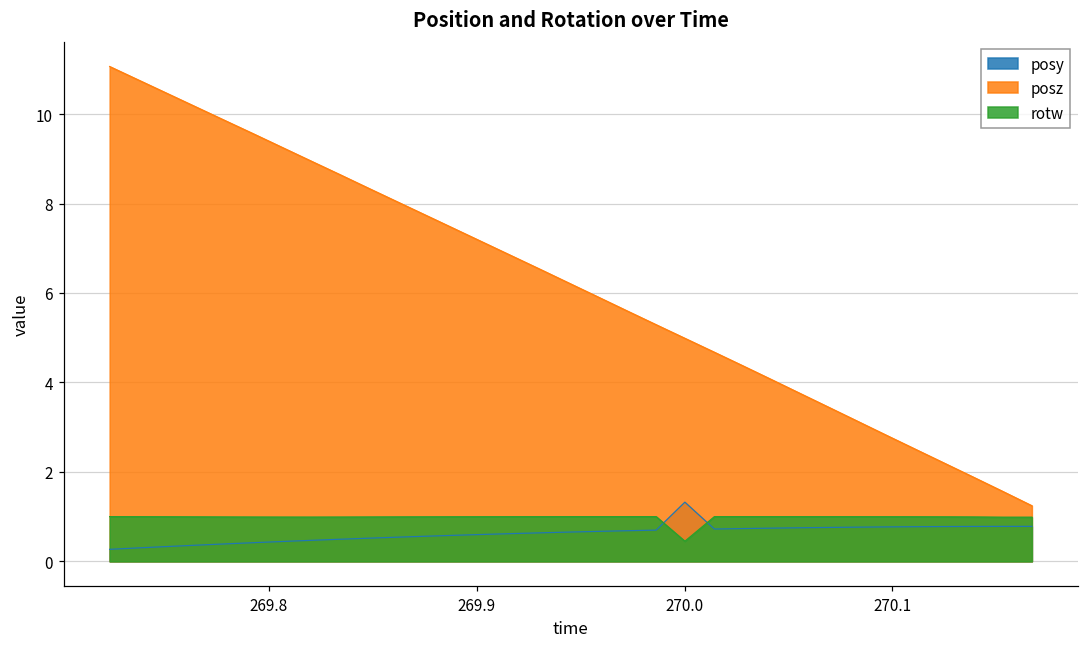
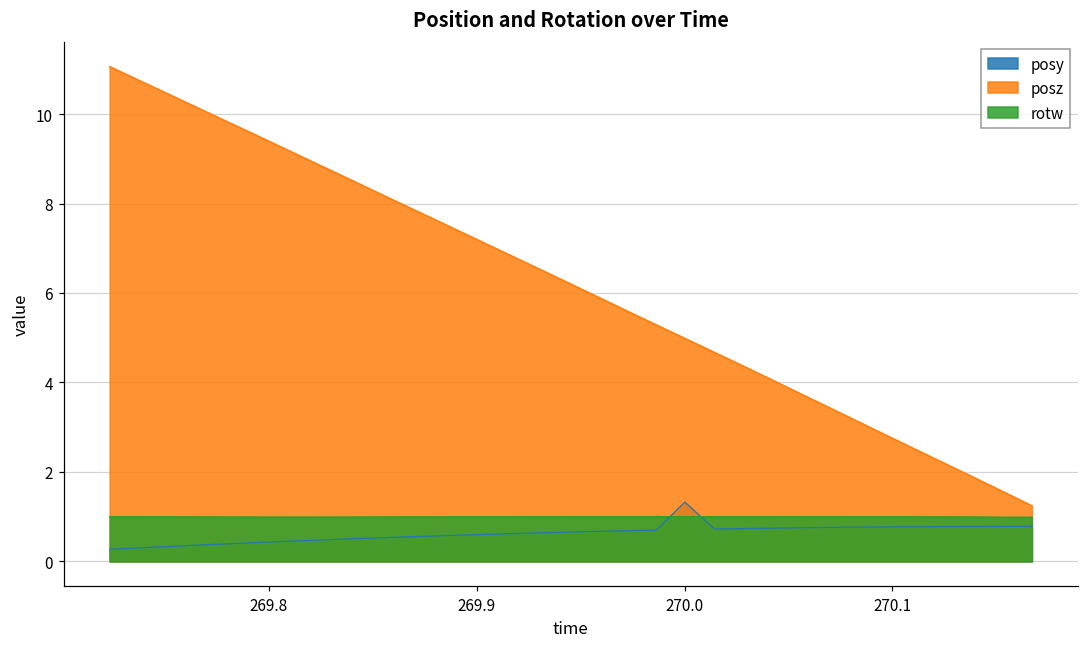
  {
    "posy": {
      "270.0": 1.3
    },
    "posz": {
      "270.0": 5.0
    },
    "rotw": {
-     "270.0": 0.4
+     "270.0": 1.0
    }
  }
